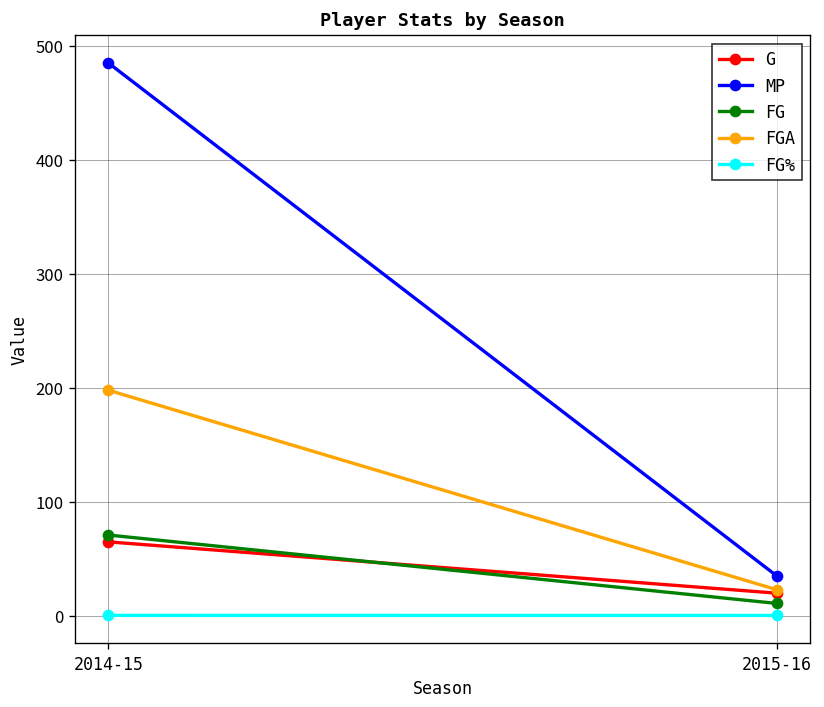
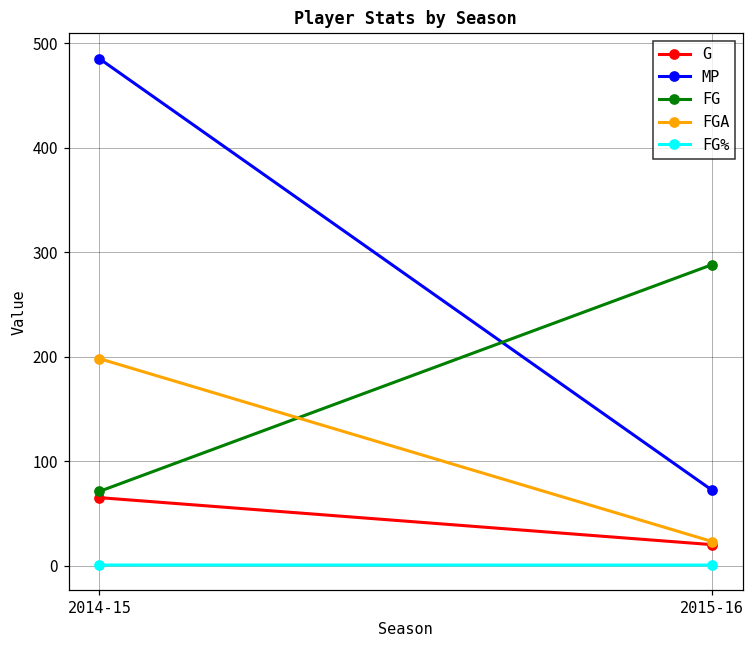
  {
    "G": {
      "2014-15": 70,
      "2015-16": 20
    },
    "MP": {
      "2014-15": 490,
-     "2015-16": 40
+     "2015-16": 70
    },
    "FG": {
      "2014-15": 70,
-     "2015-16": 10
+     "2015-16": 290
    },
    "FGA": {
      "2014-15": 200,
      "2015-16": 20
    },
    "FG%": {
      "2014-15": 0,
      "2015-16": 0
    }
  }
